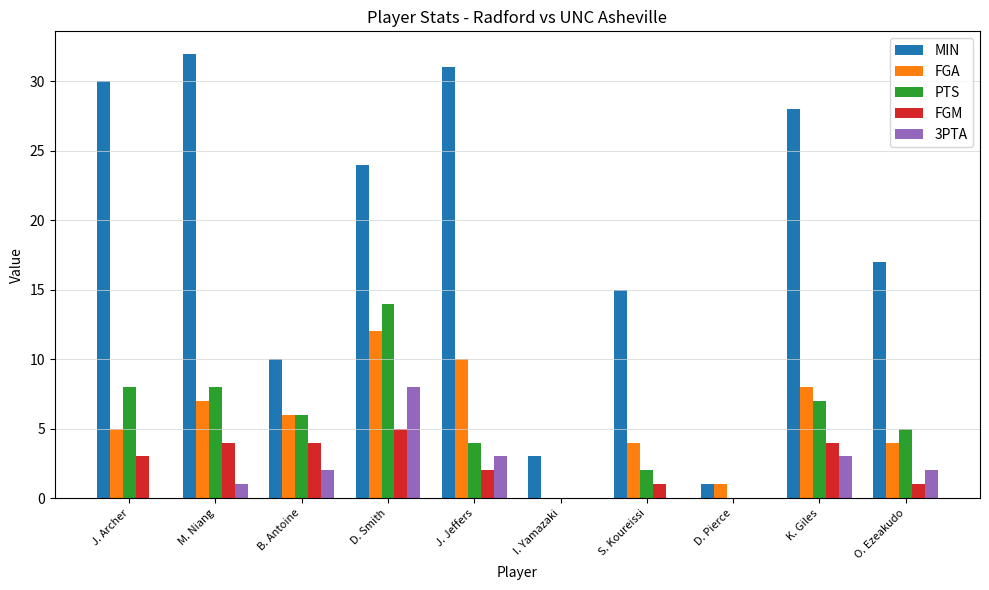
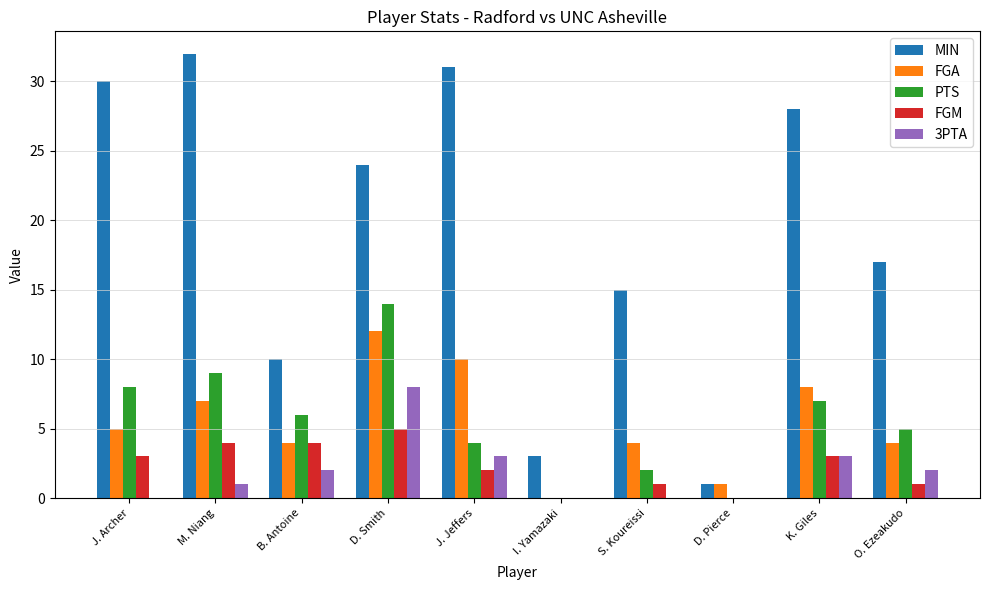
  {
    "MIN": {
      "J. Archer": 30,
      "M. Niang": 32,
      "B. Antoine": 10,
      "D. Smith": 24,
      "J. Jeffers": 31,
      "I. Yamazaki": 3,
      "S. Koureissi": 15,
      "D. Pierce": 1,
      "K. Giles": 28,
      "O. Ezeakudo": 17
    },
    "FGA": {
      "J. Archer": 5,
      "M. Niang": 7,
-     "B. Antoine": 6,
+     "B. Antoine": 4,
      "D. Smith": 12,
      "J. Jeffers": 10,
      "I. Yamazaki": 0,
      "S. Koureissi": 4,
      "D. Pierce": 1,
      "K. Giles": 8,
      "O. Ezeakudo": 4
    },
    "PTS": {
      "J. Archer": 8,
-     "M. Niang": 8,
+     "M. Niang": 9,
      "B. Antoine": 6,
      "D. Smith": 14,
      "J. Jeffers": 4,
      "I. Yamazaki": 0,
      "S. Koureissi": 2,
      "D. Pierce": 0,
      "K. Giles": 7,
      "O. Ezeakudo": 5
    },
    "FGM": {
      "J. Archer": 3,
      "M. Niang": 4,
      "B. Antoine": 4,
      "D. Smith": 5,
      "J. Jeffers": 2,
      "I. Yamazaki": 0,
      "S. Koureissi": 1,
      "D. Pierce": 0,
-     "K. Giles": 4,
+     "K. Giles": 3,
      "O. Ezeakudo": 1
    },
    "3PTA": {
      "J. Archer": 0,
      "M. Niang": 1,
      "B. Antoine": 2,
      "D. Smith": 8,
      "J. Jeffers": 3,
      "I. Yamazaki": 0,
      "S. Koureissi": 0,
      "D. Pierce": 0,
      "K. Giles": 3,
      "O. Ezeakudo": 2
    }
  }
